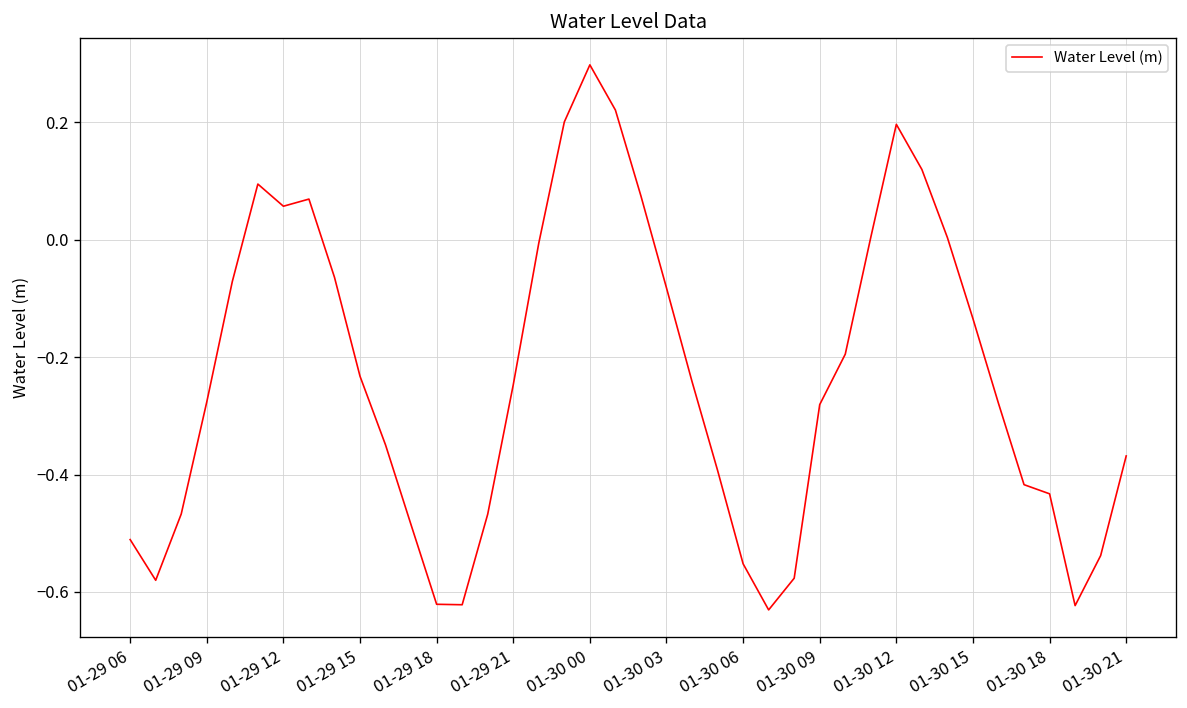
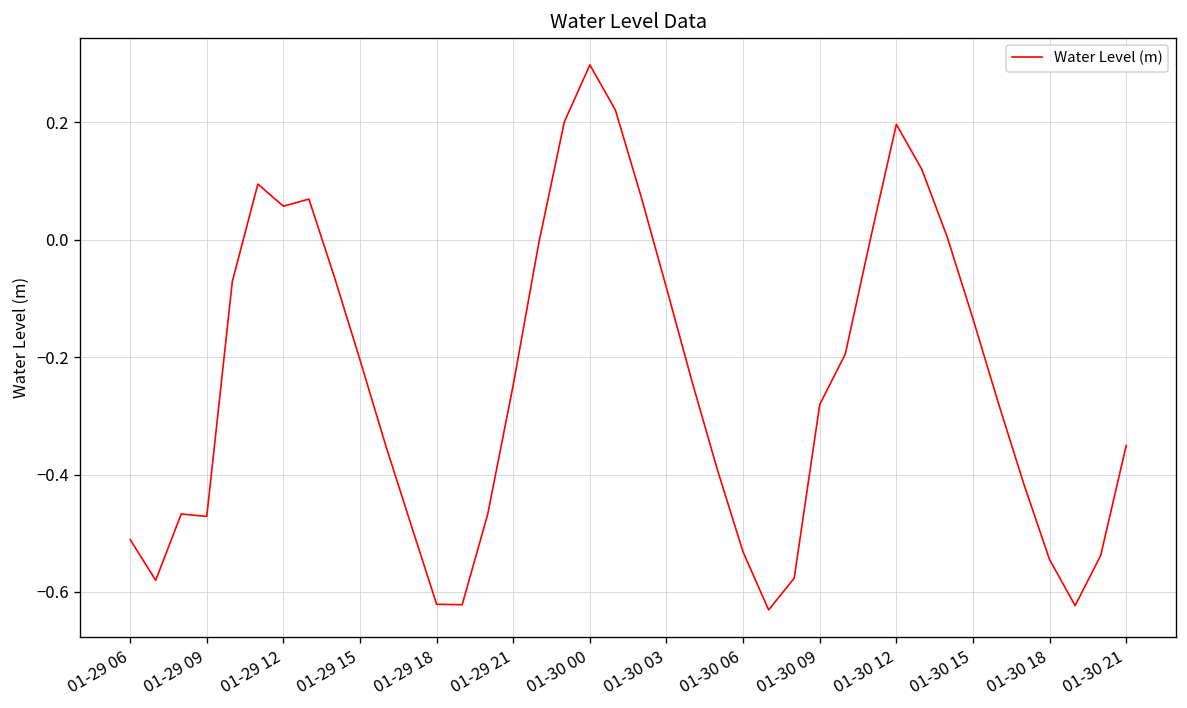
  {
    "01-29 06": -0.51,
-   "01-29 09": -0.28,
+   "01-29 09": -0.47,
    "01-29 12": 0.06,
-   "01-29 15": -0.23,
+   "01-29 15": -0.20,
    "01-29 18": -0.62,
    "01-29 21": -0.25,
    "01-30 00": 0.30,
    "01-30 03": -0.08,
-   "01-30 06": -0.55,
+   "01-30 06": -0.53,
    "01-30 09": -0.28,
    "01-30 12": 0.20,
    "01-30 15": -0.13,
-   "01-30 18": -0.43,
-   "01-30 21": -0.37
+   "01-30 18": -0.54,
+   "01-30 21": -0.35
  }
